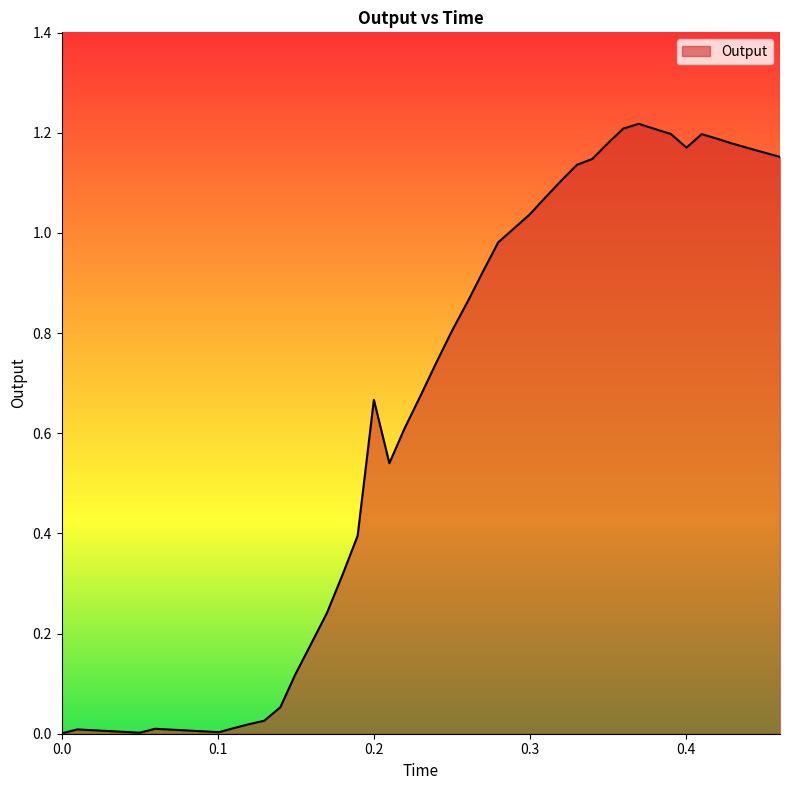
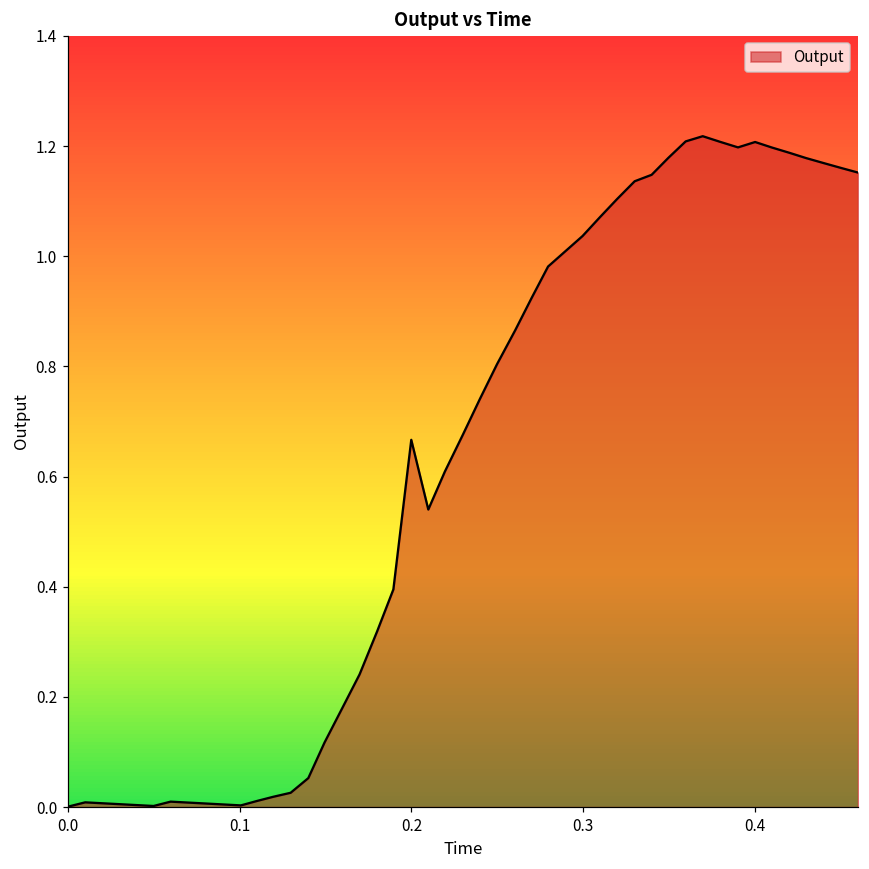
  {
    "0.0": 0.00,
    "0.2": 0.67,
-   "0.4": 1.17
+   "0.4": 1.21
  }
